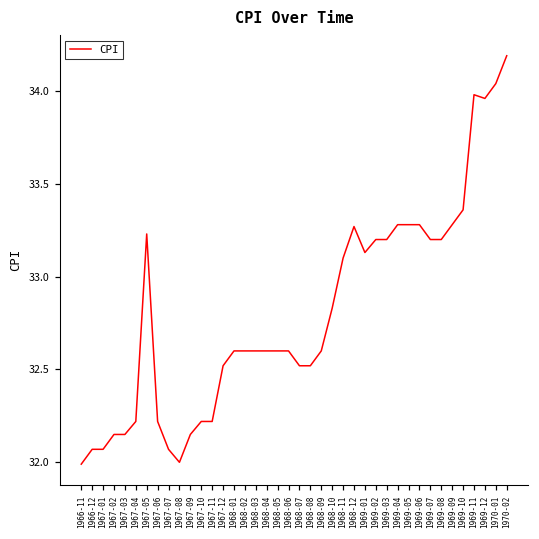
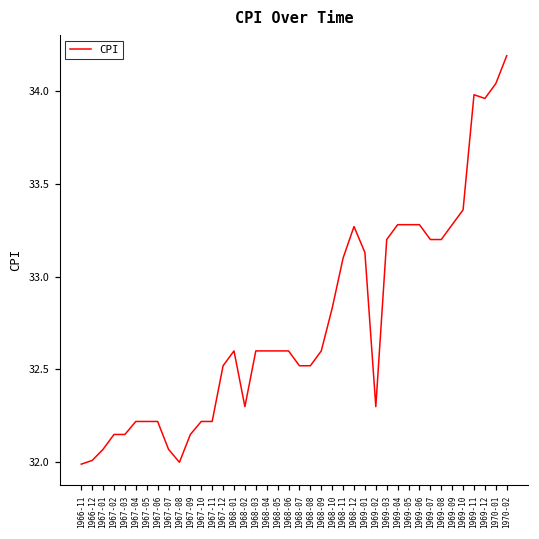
  {
    "1966-11": 31.99,
-   "1966-12": 32.07,
+   "1966-12": 32.01,
    "1967-01": 32.07,
    "1967-02": 32.15,
    "1967-03": 32.15,
    "1967-04": 32.22,
-   "1967-05": 33.23,
+   "1967-05": 32.22,
    "1967-06": 32.22,
    "1967-07": 32.07,
    "1967-08": 32.00,
    "1967-09": 32.15,
    "1967-10": 32.22,
    "1967-11": 32.22,
    "1967-12": 32.52,
    "1968-01": 32.60,
-   "1968-02": 32.6,
+   "1968-02": 32.3,
    "1968-03": 32.60,
    "1968-04": 32.60,
    "1968-05": 32.60,
    "1968-06": 32.60,
    "1968-07": 32.52,
    "1968-08": 32.52,
    "1968-09": 32.60,
    "1968-10": 32.83,
    "1968-11": 33.10,
    "1968-12": 33.27,
    "1969-01": 33.13,
-   "1969-02": 33.2,
+   "1969-02": 32.3,
    "1969-03": 33.20,
    "1969-04": 33.28,
    "1969-05": 33.28,
    "1969-06": 33.28,
    "1969-07": 33.20,
    "1969-08": 33.20,
    "1969-09": 33.28,
    "1969-10": 33.36,
    "1969-11": 33.98,
    "1969-12": 33.96,
    "1970-01": 34.04,
    "1970-02": 34.19
  }
